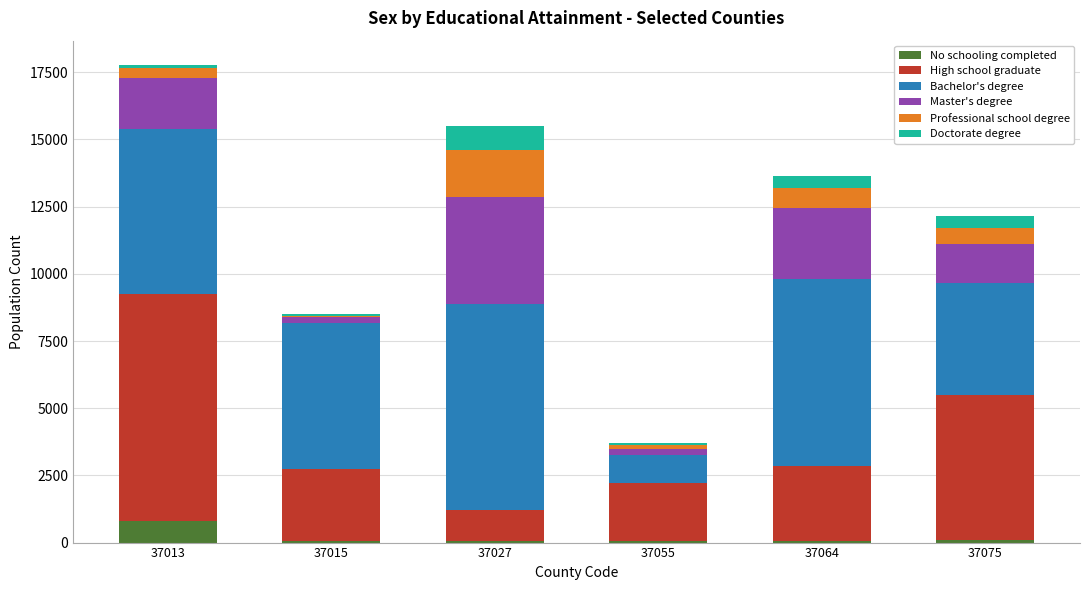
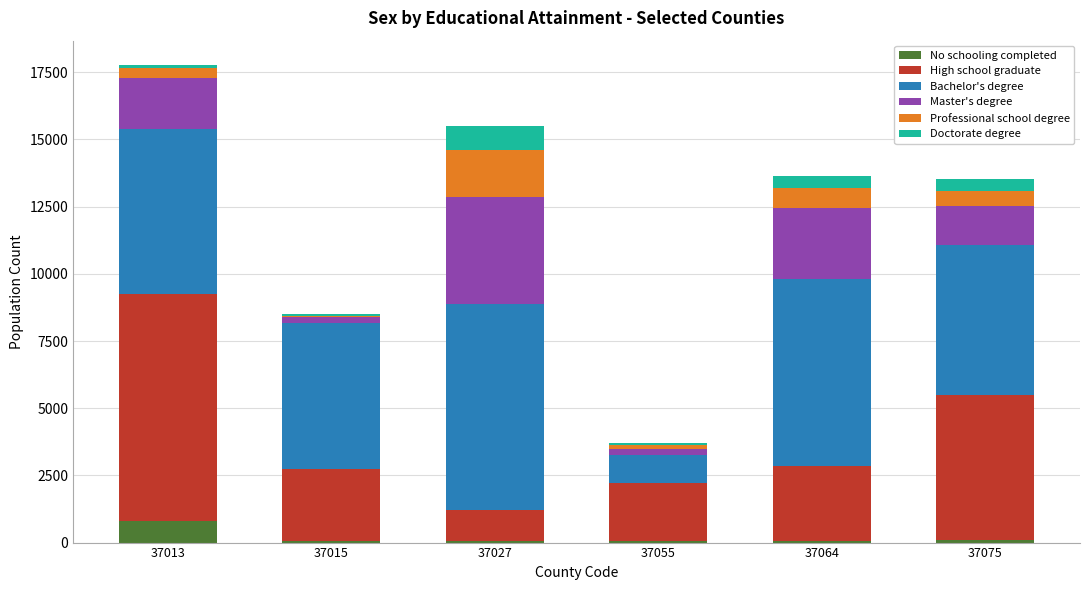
  {
    "No schooling completed": {
      "37013": 800
    },
    "High school graduate": {
      "37013": 8500,
      "37015": 2700,
      "37027": 1200,
      "37055": 2200,
      "37064": 2800,
      "37075": 5400
    },
    "Bachelor's degree": {
      "37013": 6100,
      "37015": 5400,
      "37027": 7700,
      "37055": 1000,
      "37064": 7000,
-     "37075": 4200
+     "37075": 5600
    },
    "Master's degree": {
      "37013": 1900,
      "37015": 200,
      "37027": 4000,
      "37055": 200,
      "37064": 2600,
      "37075": 1400
    },
    "Professional school degree": {
      "37013": 400,
      "37027": 1700,
      "37055": 200,
      "37064": 800,
      "37075": 600
    },
    "Doctorate degree": {
      "37013": 100,
      "37027": 900,
      "37064": 400,
      "37075": 400
    }
  }
